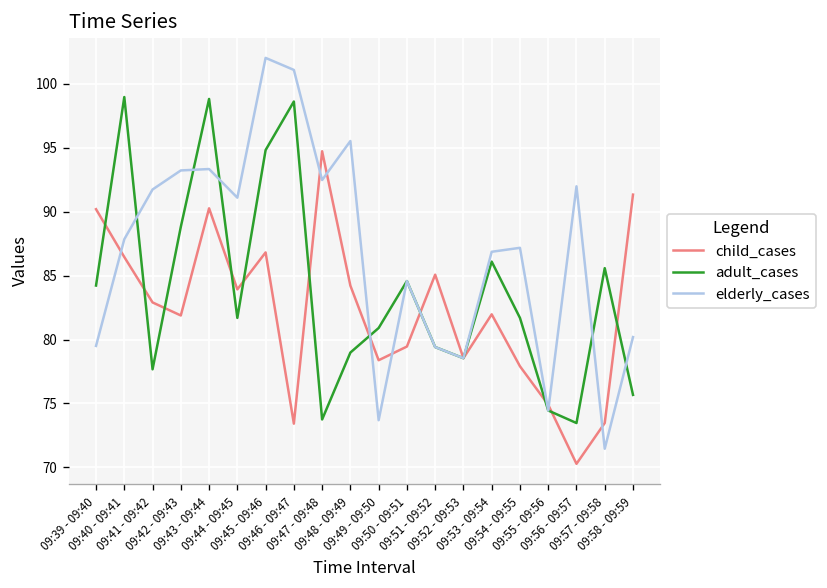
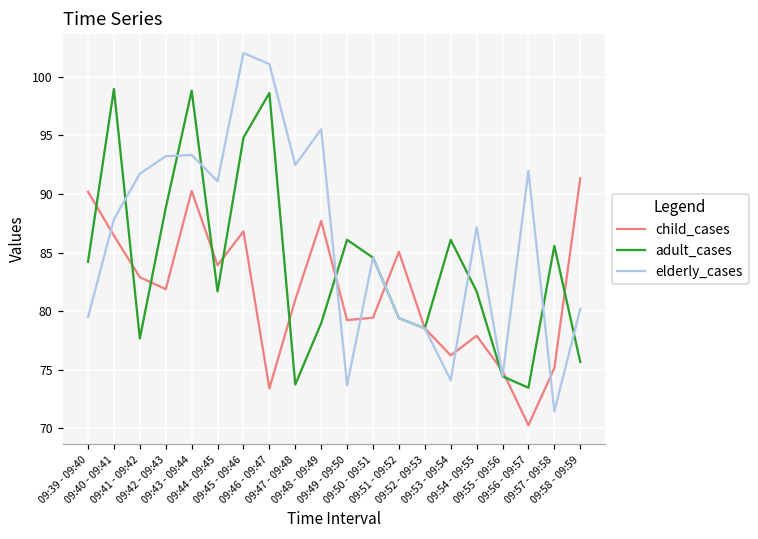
  {
    "child_cases": {
      "09:39 - 09:40": 90.2,
      "09:40 - 09:41": 86.5,
      "09:41 - 09:42": 82.9,
      "09:42 - 09:43": 81.9,
      "09:43 - 09:44": 90.3,
      "09:44 - 09:45": 83.9,
      "09:45 - 09:46": 86.8,
      "09:46 - 09:47": 73.4,
-     "09:47 - 09:48": 94.7,
-     "09:48 - 09:49": 84.2,
-     "09:49 - 09:50": 78.4,
+     "09:47 - 09:48": 81.0,
+     "09:48 - 09:49": 87.7,
+     "09:49 - 09:50": 79.2,
      "09:50 - 09:51": 79.5,
      "09:51 - 09:52": 85.1,
-     "09:53 - 09:54": 82.0,
+     "09:53 - 09:54": 76.2,
      "09:54 - 09:55": 77.9,
      "09:55 - 09:56": 74.9,
      "09:56 - 09:57": 70.3,
-     "09:57 - 09:58": 73.5,
+     "09:57 - 09:58": 75.1,
      "09:58 - 09:59": 91.3
    },
    "adult_cases": {
      "09:39 - 09:40": 84.2,
      "09:40 - 09:41": 99.0,
      "09:41 - 09:42": 77.7,
      "09:42 - 09:43": 88.8,
      "09:43 - 09:44": 98.8,
      "09:44 - 09:45": 81.7,
      "09:45 - 09:46": 94.8,
      "09:46 - 09:47": 98.6,
      "09:47 - 09:48": 73.8,
      "09:48 - 09:49": 79.0,
-     "09:49 - 09:50": 80.9,
+     "09:49 - 09:50": 86.1,
      "09:53 - 09:54": 86.1,
      "09:54 - 09:55": 81.7,
      "09:56 - 09:57": 73.5,
      "09:57 - 09:58": 85.6,
      "09:58 - 09:59": 75.7
    },
    "elderly_cases": {
      "09:39 - 09:40": 79.5,
      "09:40 - 09:41": 87.8,
      "09:41 - 09:42": 91.7,
      "09:42 - 09:43": 93.2,
      "09:43 - 09:44": 93.3,
      "09:44 - 09:45": 91.1,
      "09:45 - 09:46": 102.0,
      "09:46 - 09:47": 101.1,
      "09:47 - 09:48": 92.5,
      "09:48 - 09:49": 95.5,
      "09:49 - 09:50": 73.7,
-     "09:53 - 09:54": 86.9,
+     "09:53 - 09:54": 74.1,
      "09:54 - 09:55": 87.2,
      "09:56 - 09:57": 92.0,
      "09:57 - 09:58": 71.5,
      "09:58 - 09:59": 80.2
    }
  }
